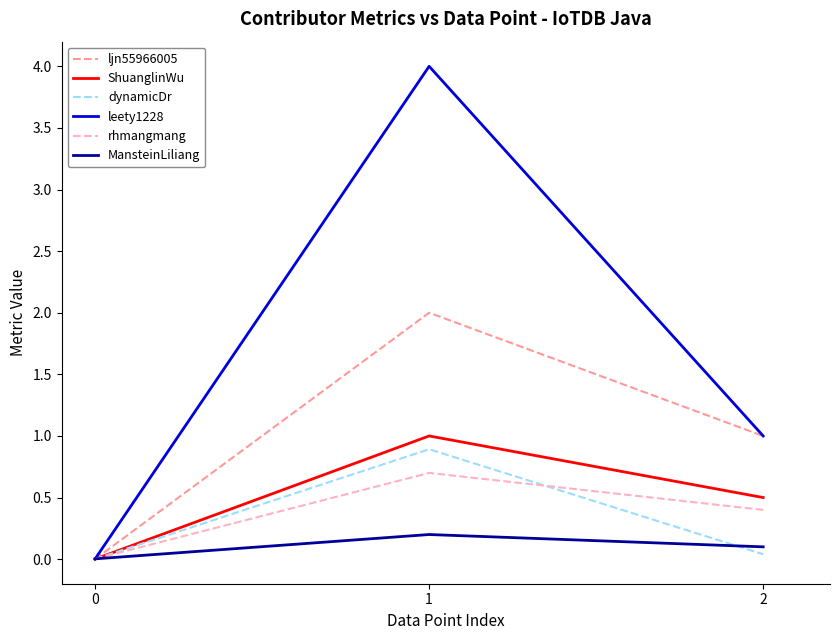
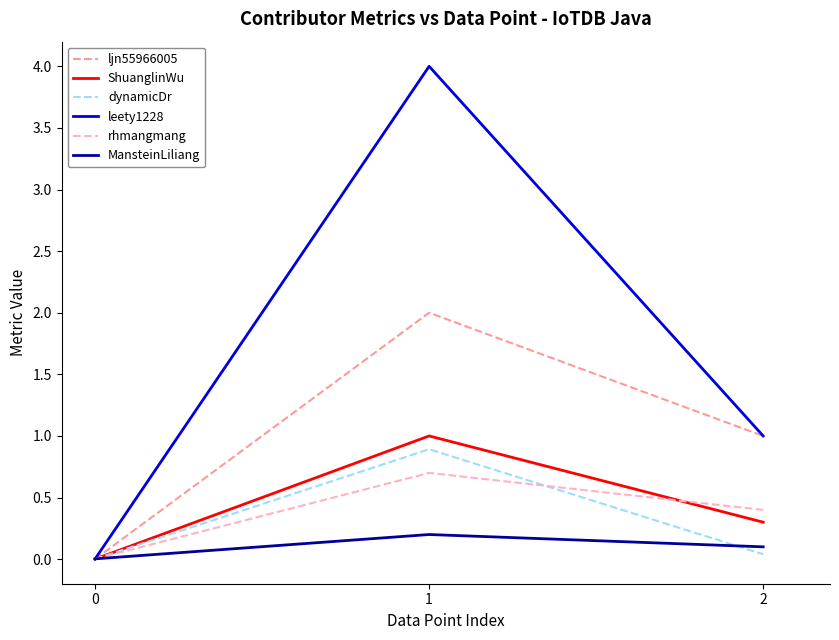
  {
    "ShuanglinWu": {
      "1": 1.0,
-     "2": 0.5
+     "2": 0.3
    },
    "dynamicDr": {
      "1": 0.9,
      "2": 0.04
    },
    "leety1228": {
      "1": 4.0
    },
    "MansteinLiliang": {
      "1": 0.2,
      "2": 0.1
    }
  }
